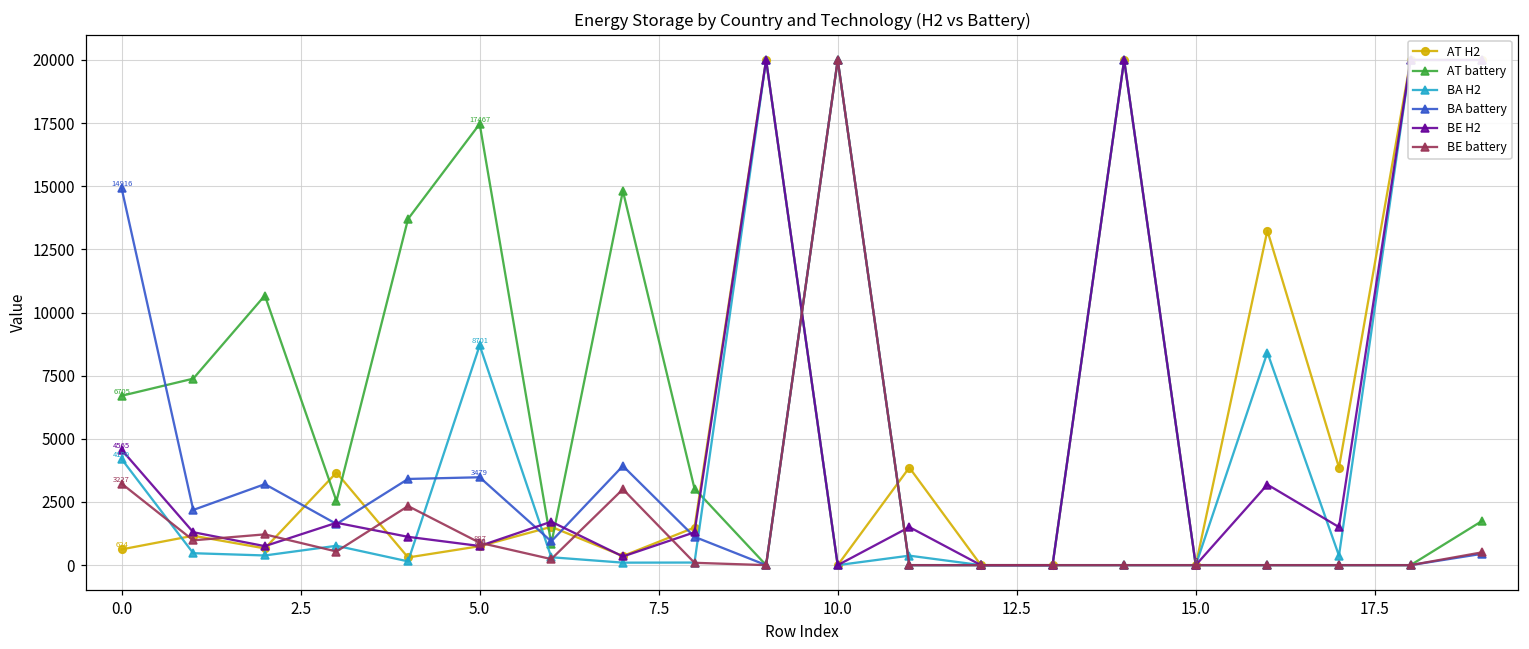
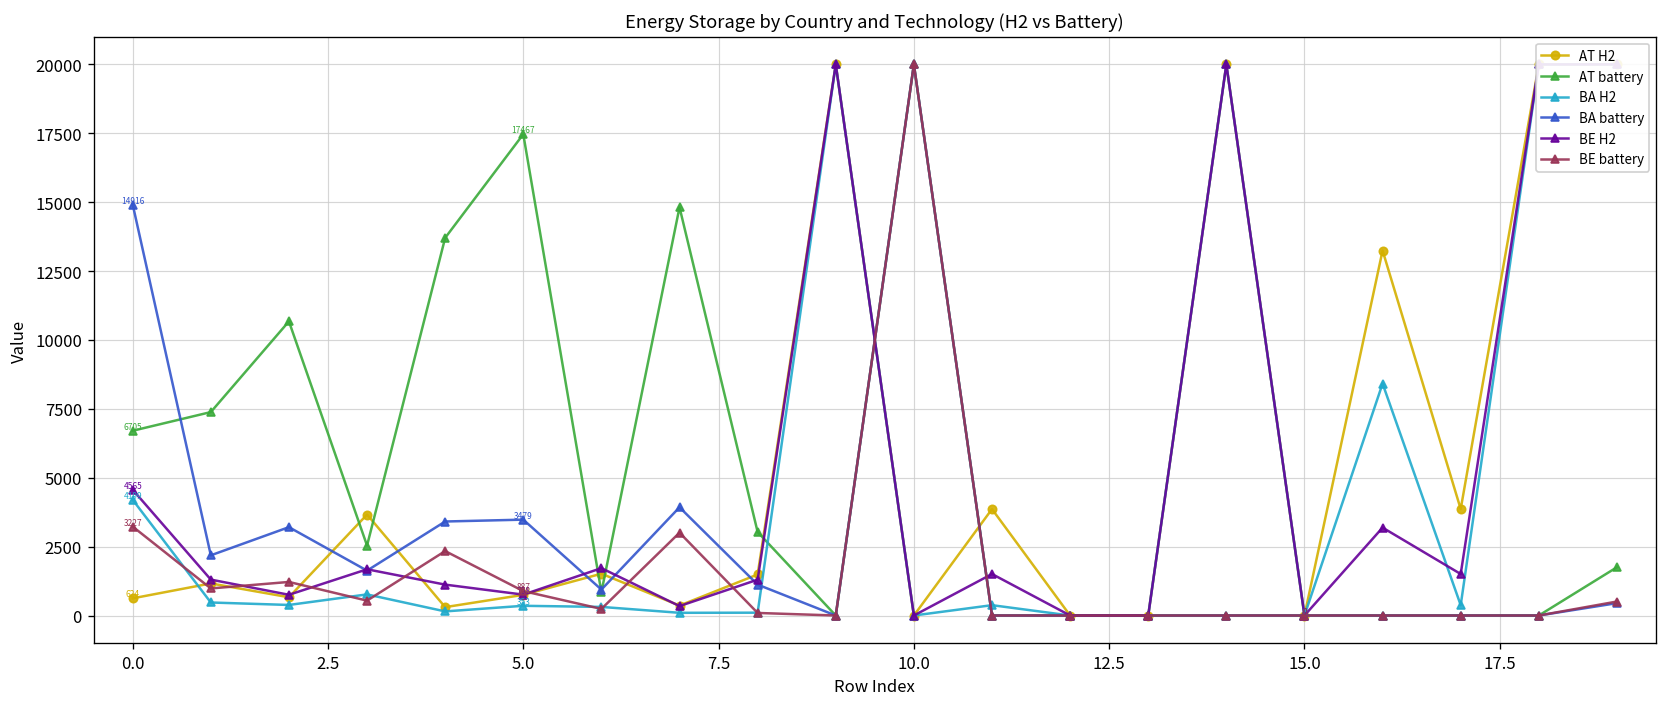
  {
    "AT H2": {
      "0.0": 624
    },
    "AT battery": {
      "0.0": 6705,
      "5.0": 17467
    },
    "BA H2": {
-     "5.0": 8701
+     "5.0": 353
    },
    "BA battery": {
      "0.0": 14916,
      "5.0": 3479
    },
    "BE H2": {
      "0.0": 4565
    },
    "BE battery": {
      "0.0": 3227
    }
  }
